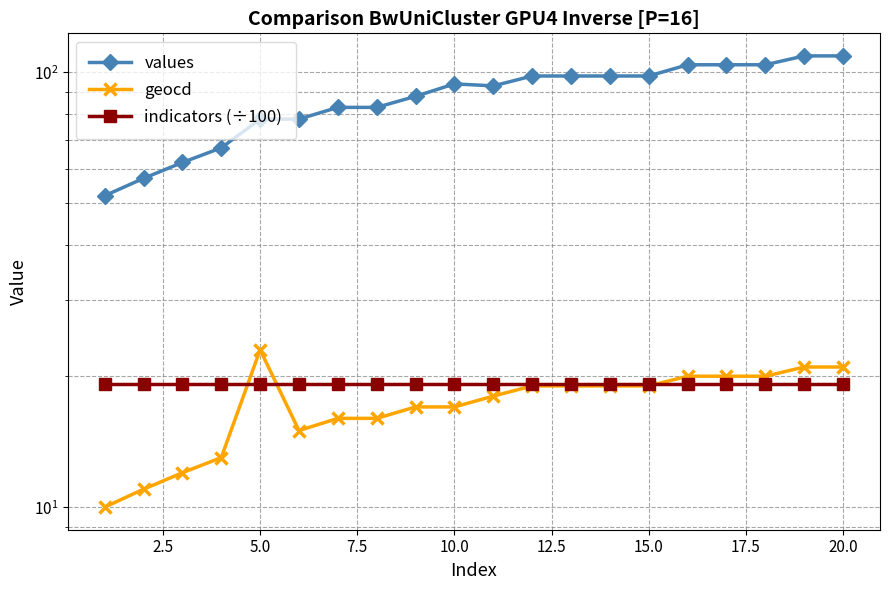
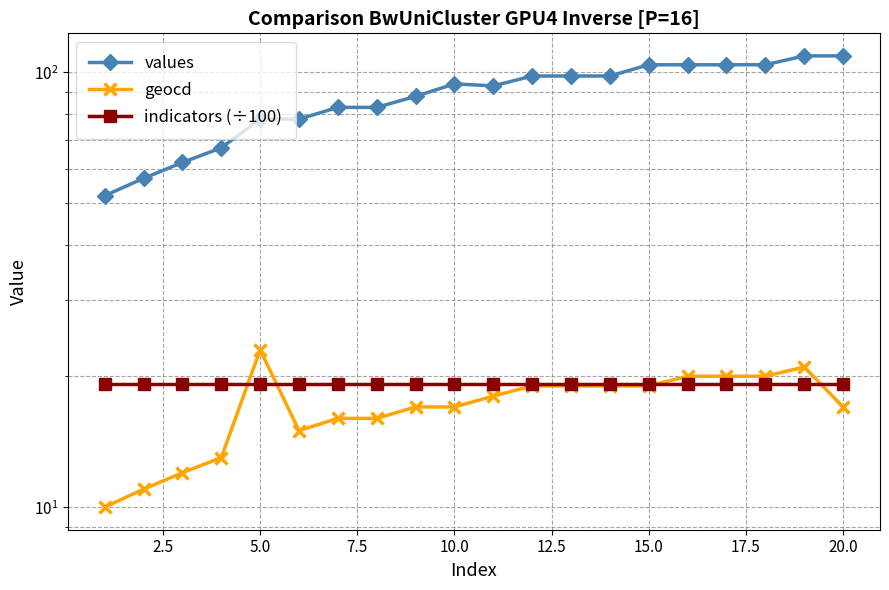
  {
    "values": {
      "10.0": 94,
-     "15.0": 98,
+     "15.0": 104,
      "20.0": 109
    },
    "geocd": {
      "5.0": 23,
      "10.0": 17,
-     "20.0": 21
+     "20.0": 17
    },
    "indicators (÷100)": {
      "5.0": 19,
      "10.0": 19,
      "20.0": 19
    }
  }
